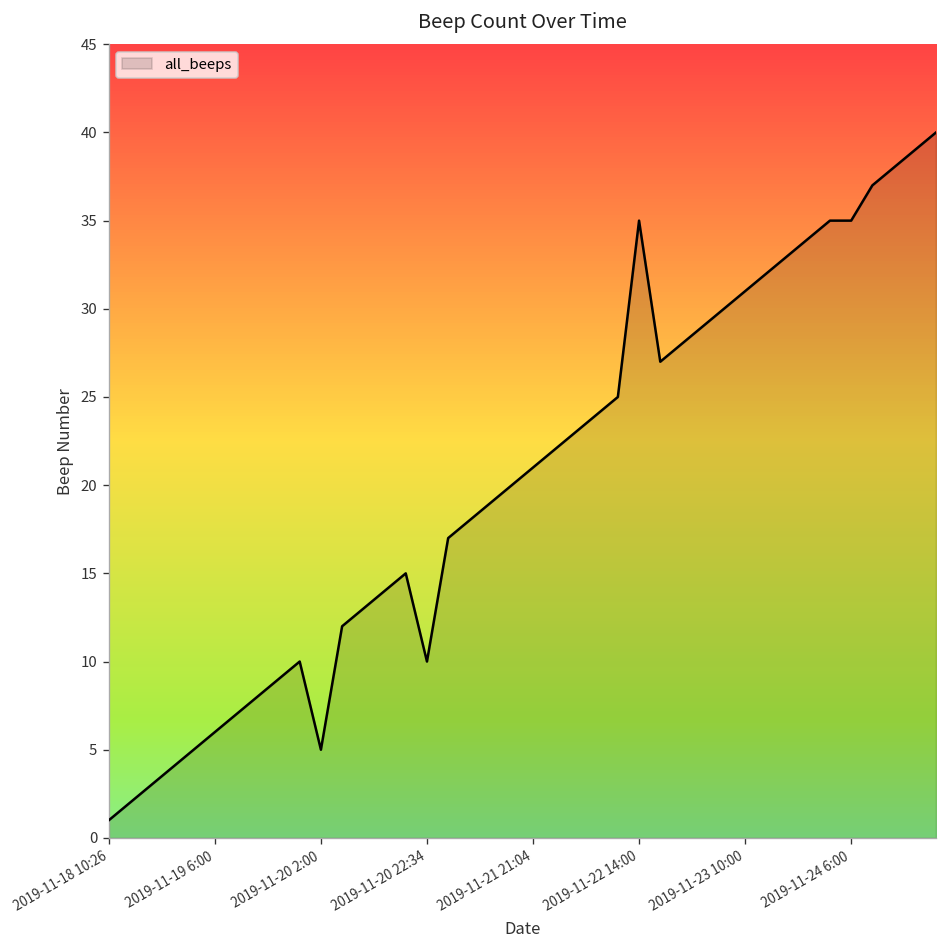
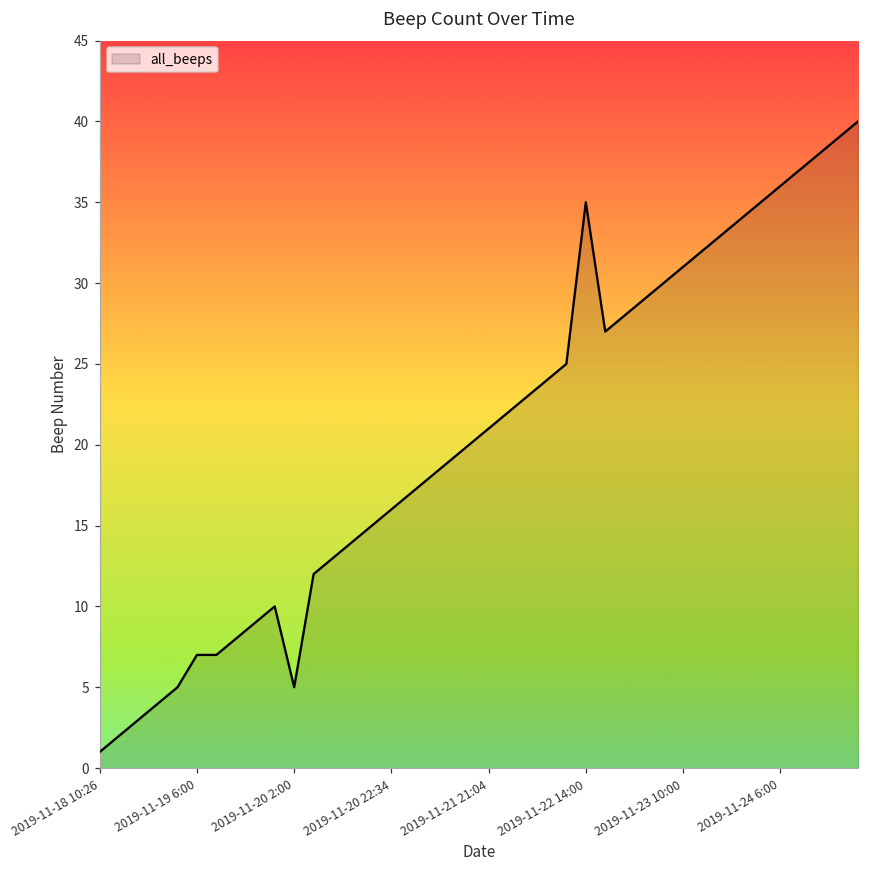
  {
    "2019-11-18 10:26": 1,
-   "2019-11-19 6:00": 6,
+   "2019-11-19 6:00": 7,
    "2019-11-20 2:00": 5,
-   "2019-11-20 22:34": 10,
+   "2019-11-20 22:34": 16,
    "2019-11-21 21:04": 21,
    "2019-11-22 14:00": 35,
    "2019-11-23 10:00": 31,
-   "2019-11-24 6:00": 35
+   "2019-11-24 6:00": 36
  }
